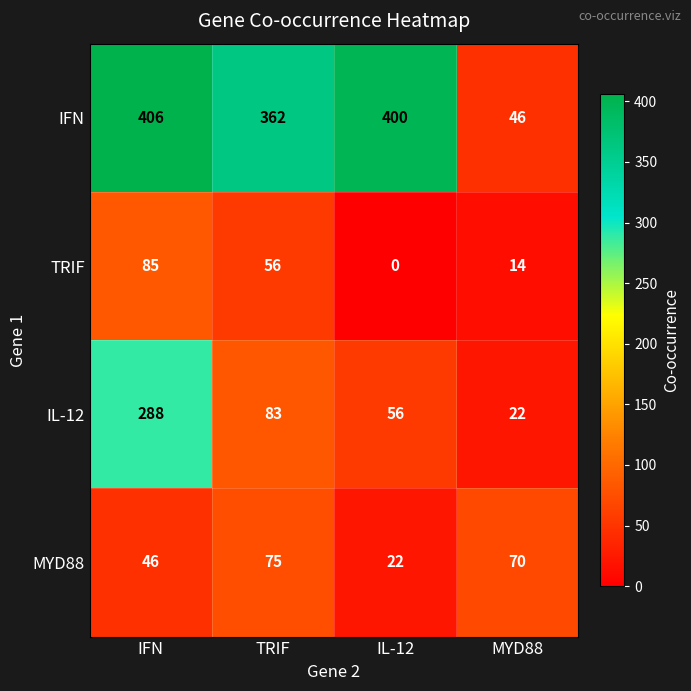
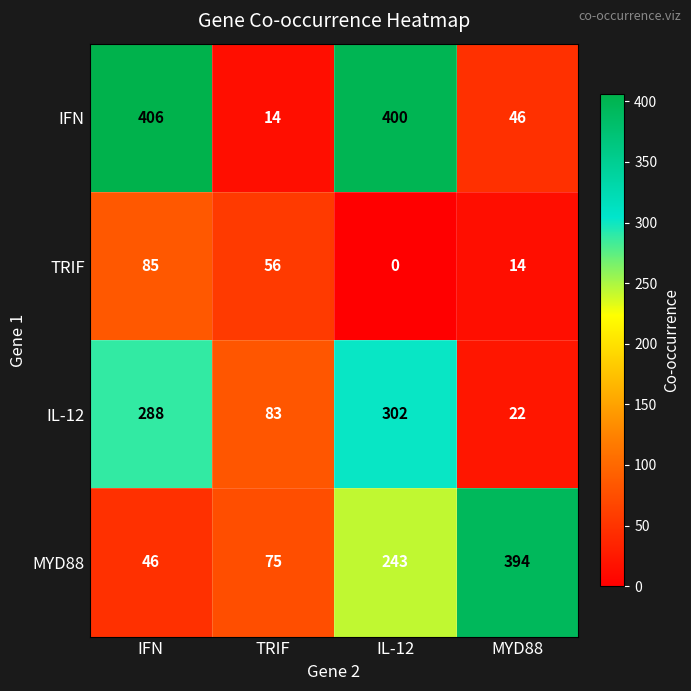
  {
    "IFN": {
      "IFN": 406,
-     "TRIF": 362,
+     "TRIF": 14,
      "IL-12": 400,
      "MYD88": 46
    },
    "TRIF": {
      "IFN": 85,
      "TRIF": 56,
      "IL-12": 0,
      "MYD88": 14
    },
    "IL-12": {
      "IFN": 288,
      "TRIF": 83,
-     "IL-12": 56,
+     "IL-12": 302,
      "MYD88": 22
    },
    "MYD88": {
      "IFN": 46,
      "TRIF": 75,
-     "IL-12": 22,
-     "MYD88": 70
+     "IL-12": 243,
+     "MYD88": 394
    }
  }
